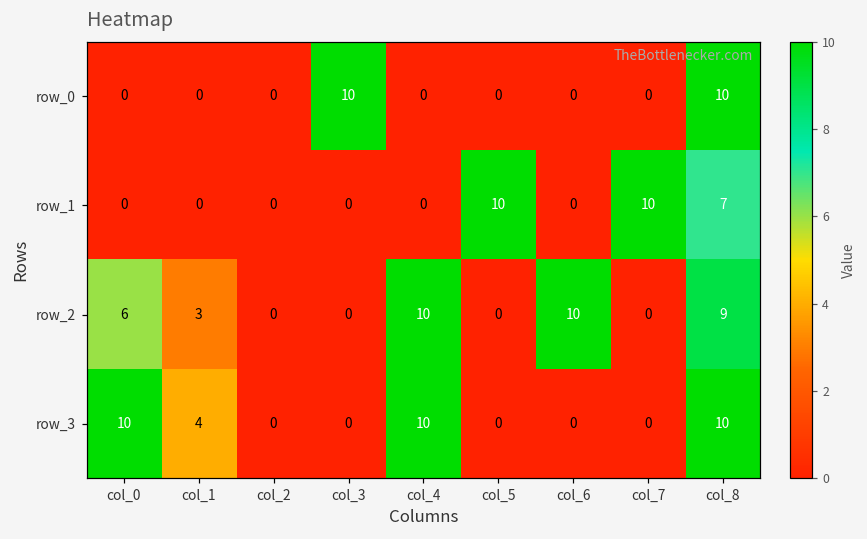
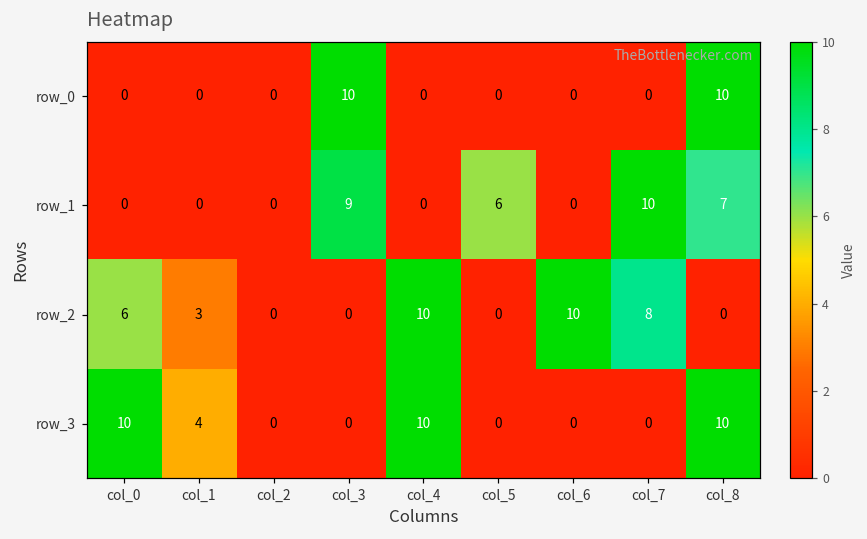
  {
    "row_0": {
      "col_0": 0,
      "col_1": 0,
      "col_2": 0,
      "col_3": 10,
      "col_4": 0,
      "col_5": 0,
      "col_6": 0,
      "col_8": 10
    },
    "row_1": {
      "col_0": 0,
      "col_1": 0,
      "col_2": 0,
-     "col_3": 0,
+     "col_3": 9,
      "col_4": 0,
-     "col_5": 10,
+     "col_5": 6,
      "col_6": 0,
      "col_7": 10,
      "col_8": 7
    },
    "row_2": {
      "col_0": 6,
      "col_1": 3,
      "col_2": 0,
      "col_3": 0,
      "col_4": 10,
      "col_5": 0,
      "col_6": 10,
-     "col_7": 0,
-     "col_8": 9
+     "col_7": 8,
+     "col_8": 0
    },
    "row_3": {
      "col_0": 10,
      "col_1": 4,
      "col_2": 0,
      "col_3": 0,
      "col_4": 10,
      "col_5": 0,
      "col_6": 0,
      "col_7": 0,
      "col_8": 10
    }
  }
